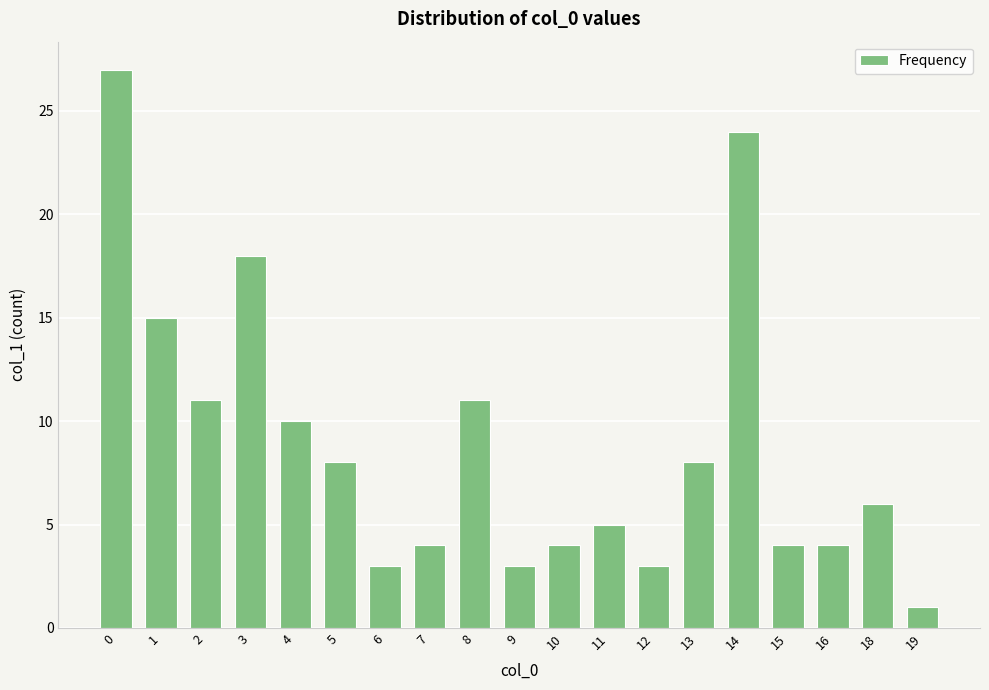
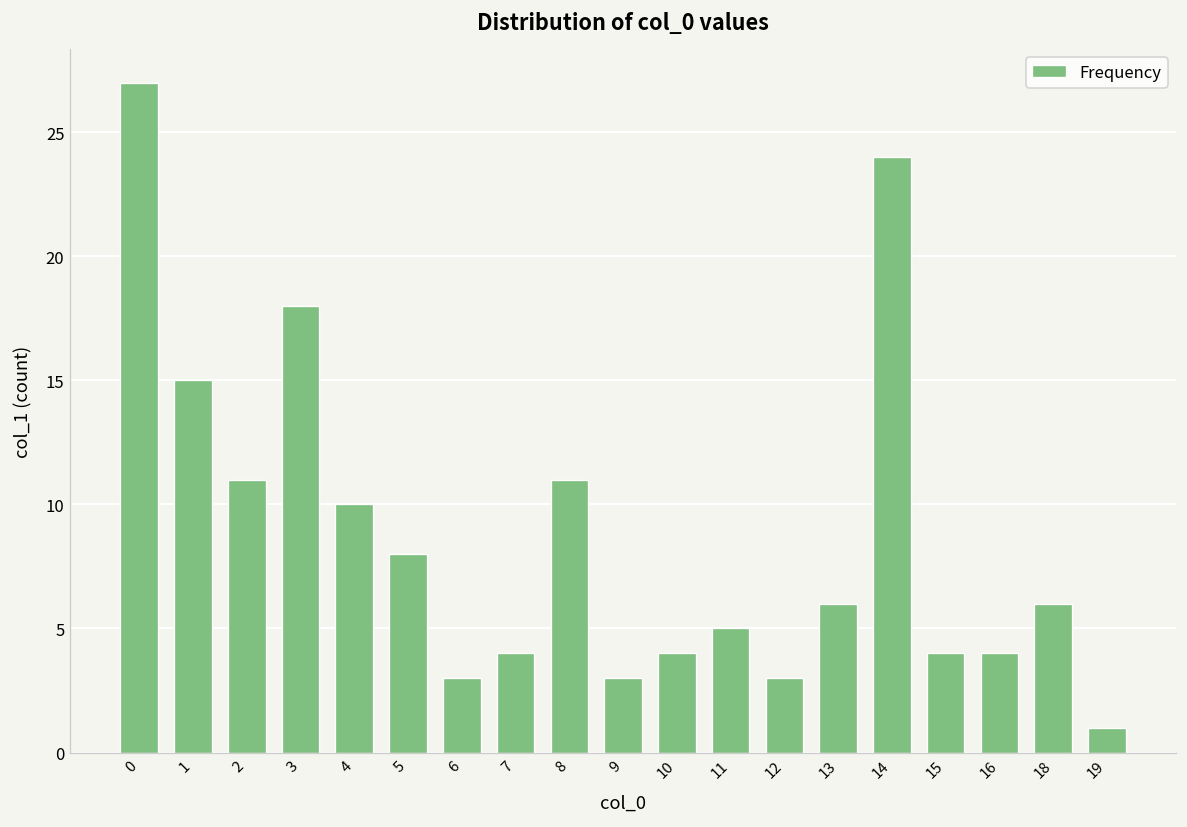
  {
    "0": 27,
    "1": 15,
    "2": 11,
    "3": 18,
    "4": 10,
    "5": 8,
    "6": 3,
    "7": 4,
    "8": 11,
    "9": 3,
    "10": 4,
    "11": 5,
    "12": 3,
-   "13": 8,
+   "13": 6,
    "14": 24,
    "15": 4,
    "16": 4,
    "18": 6,
    "19": 1
  }
